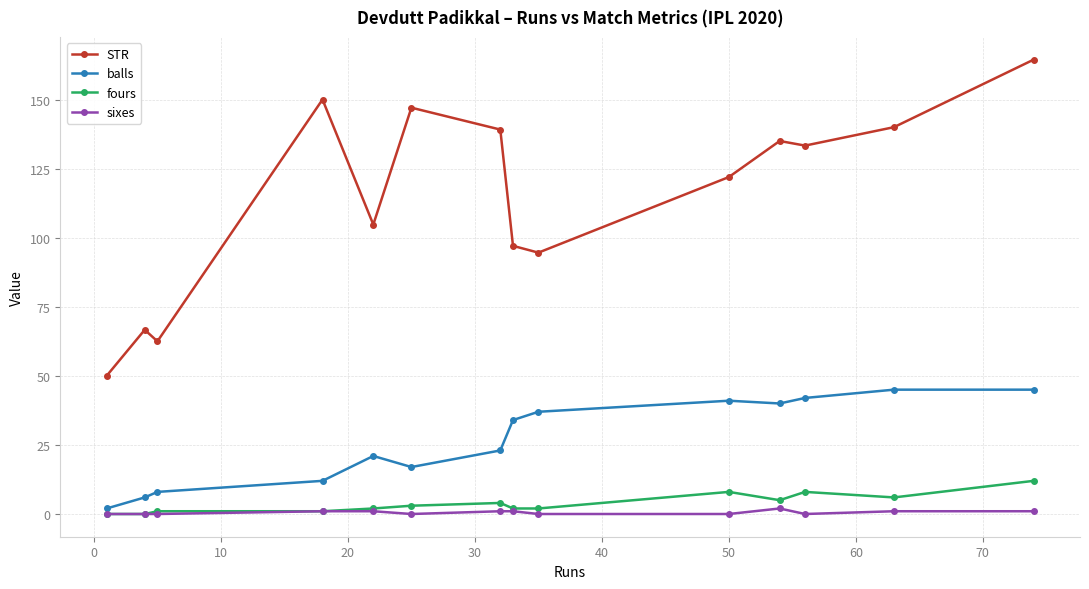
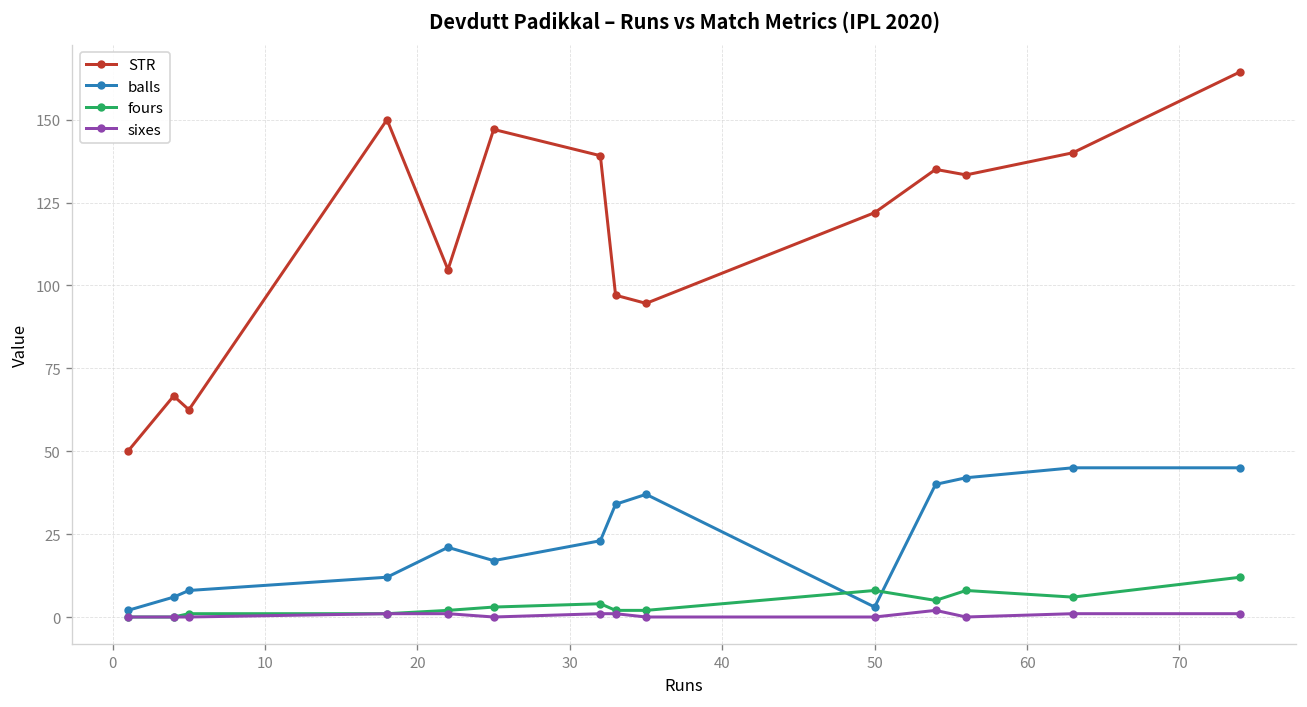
  {
    "STR": {
      "50": 122
    },
    "balls": {
-     "50": 41
+     "50": 3
    },
    "fours": {
      "50": 8
    },
    "sixes": {
      "50": 0
    }
  }
